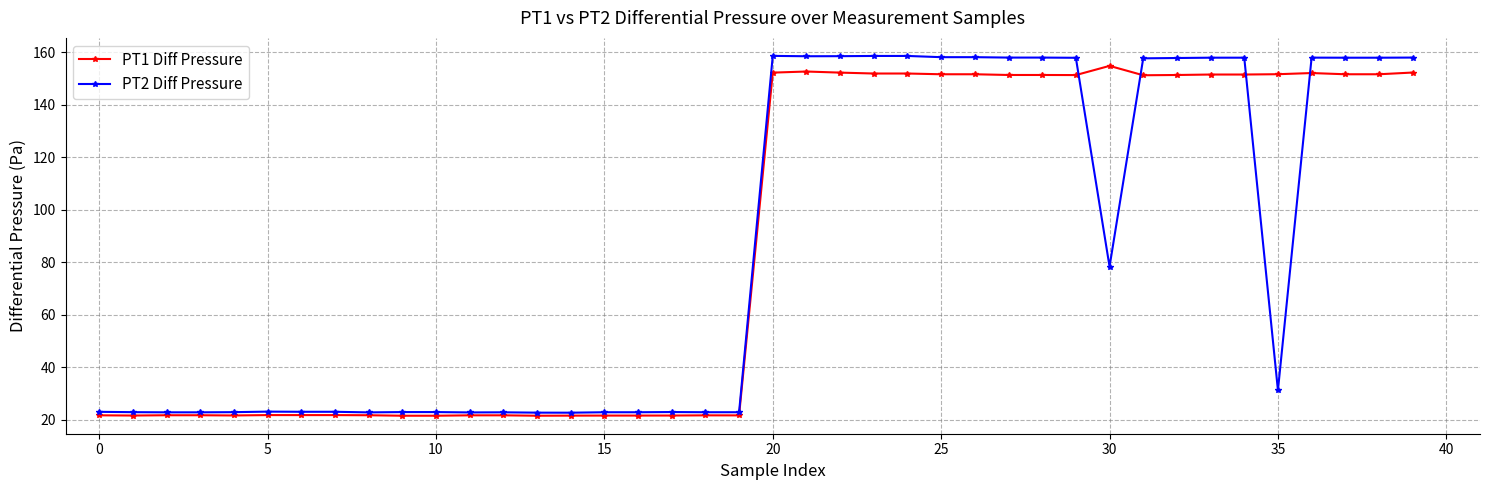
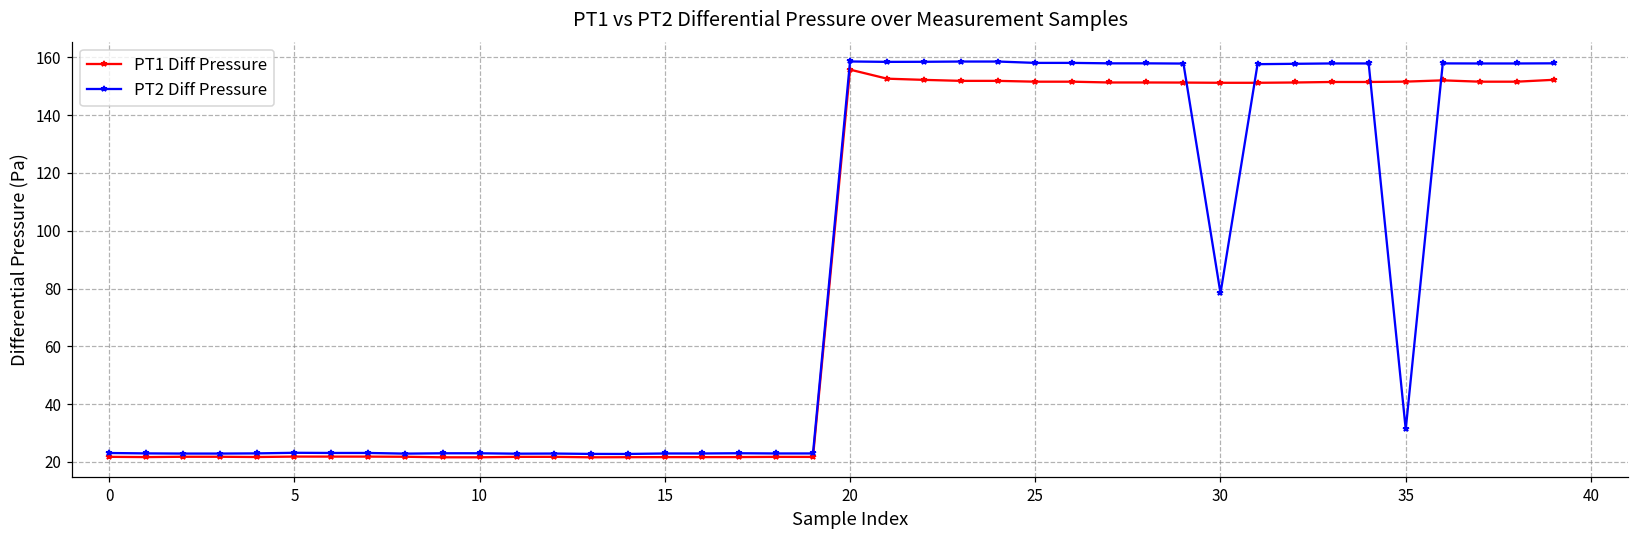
  {
    "PT1 Diff Pressure": {
      "0": 22,
      "5": 22,
      "10": 22,
      "15": 22,
-     "20": 152,
+     "20": 156,
      "25": 152,
-     "30": 155,
+     "30": 151,
      "35": 152
    },
    "PT2 Diff Pressure": {
      "0": 23,
      "5": 23,
      "10": 23,
      "15": 23,
      "20": 159,
      "25": 158,
      "30": 78,
      "35": 31
    }
  }
